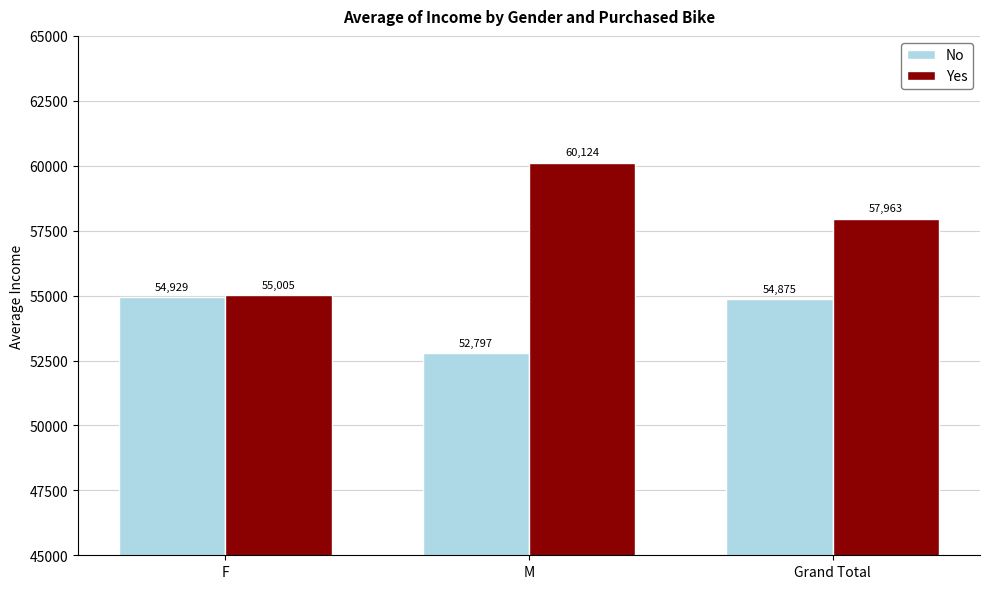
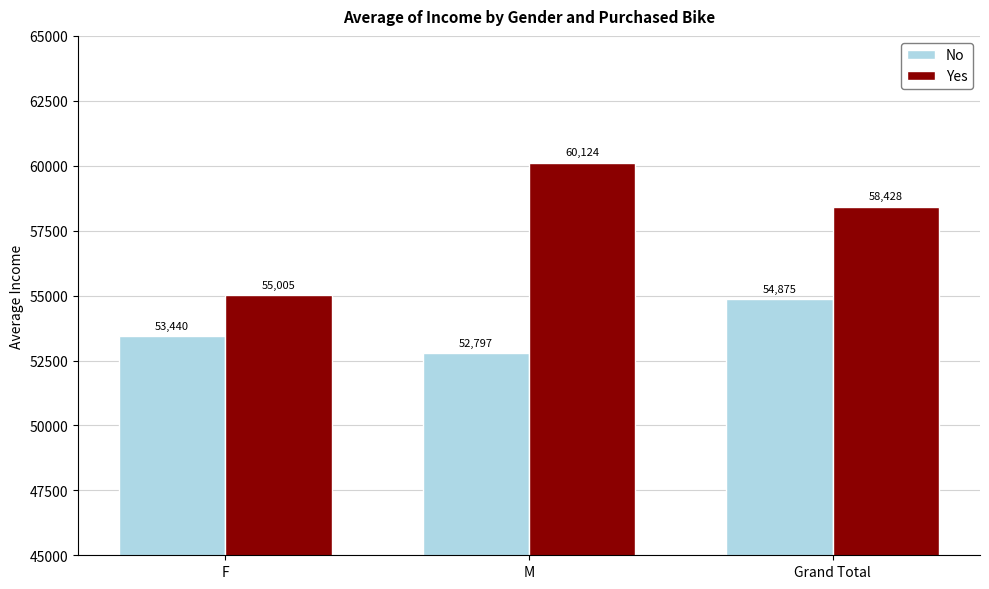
  {
    "No": {
-     "F": "54,929",
+     "F": "53,440",
      "M": "52,797",
      "Grand Total": "54,875"
    },
    "Yes": {
      "F": "55,005",
      "M": "60,124",
-     "Grand Total": "57,963"
+     "Grand Total": "58,428"
    }
  }
